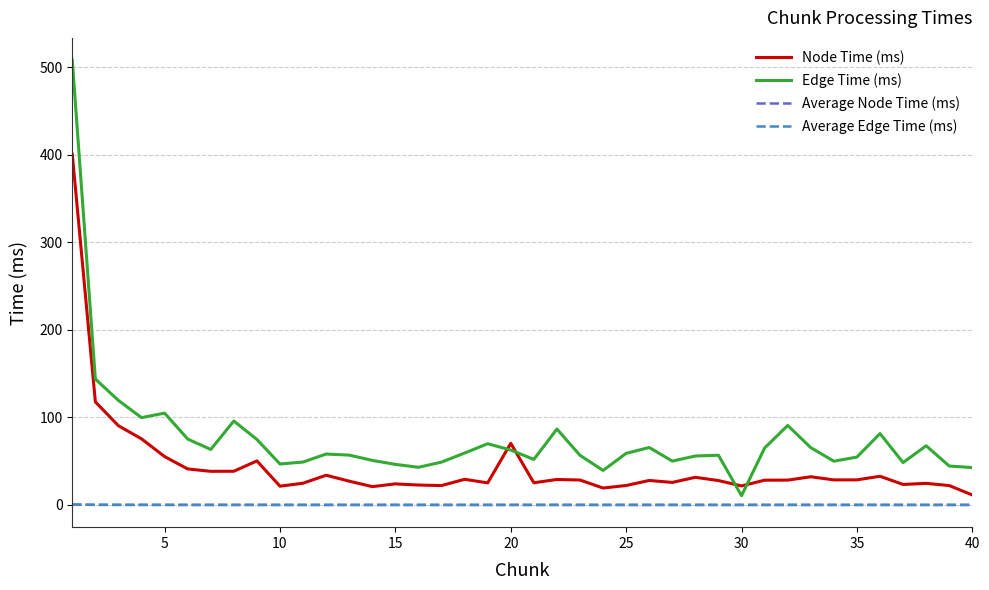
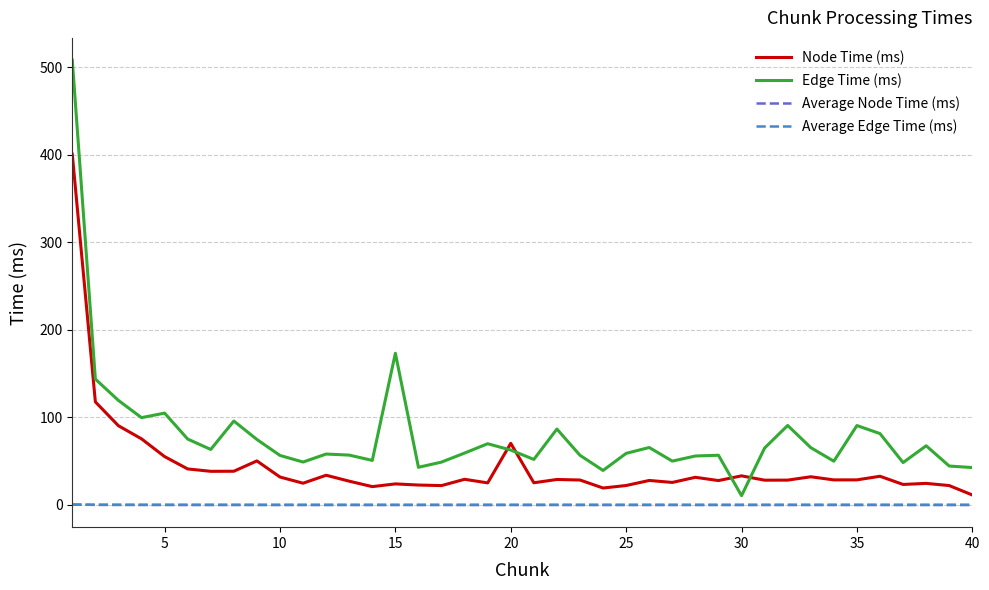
  {
    "Node Time (ms)": {
      "5": 60,
-     "10": 20,
+     "10": 30,
      "15": 20,
      "20": 70,
      "25": 20,
-     "30": 20,
+     "30": 30,
      "35": 30,
      "40": 10
    },
    "Edge Time (ms)": {
      "5": 100,
-     "10": 50,
-     "15": 50,
+     "10": 60,
+     "15": 170,
      "20": 60,
      "25": 60,
      "30": 10,
-     "35": 50,
+     "35": 90,
      "40": 40
    }
  }
